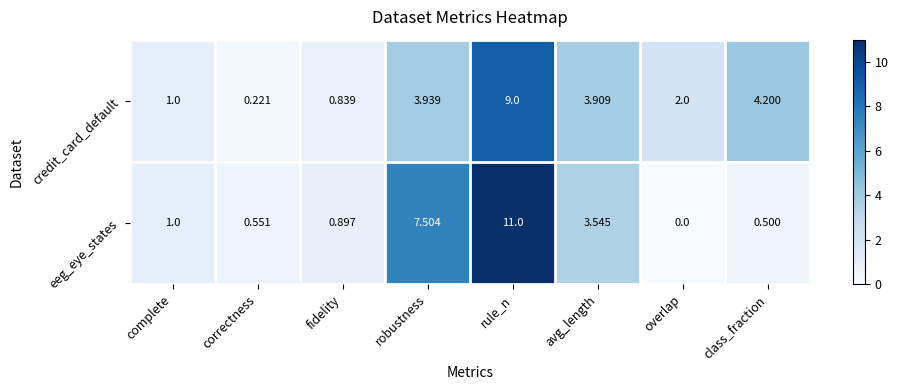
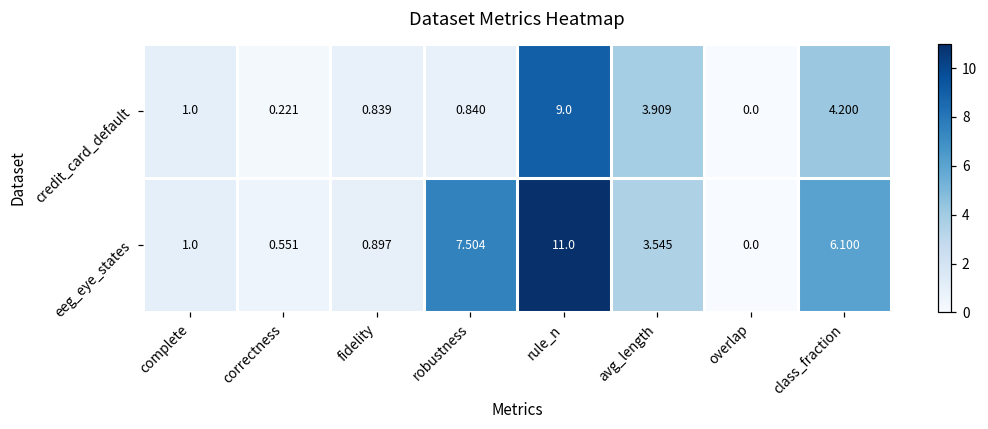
  {
    "credit_card_default": {
      "complete": 1.0,
      "correctness": 0.221,
      "fidelity": 0.839,
-     "robustness": 3.939,
+     "robustness": 0.840,
      "rule_n": 9.0,
      "avg_length": 3.909,
-     "overlap": 2.0,
+     "overlap": 0.0,
      "class_fraction": 4.200
    },
    "eeg_eye_states": {
      "complete": 1.0,
      "correctness": 0.551,
      "fidelity": 0.897,
      "robustness": 7.504,
      "rule_n": 11.0,
      "avg_length": 3.545,
      "overlap": 0.0,
-     "class_fraction": 0.500
+     "class_fraction": 6.100
    }
  }
